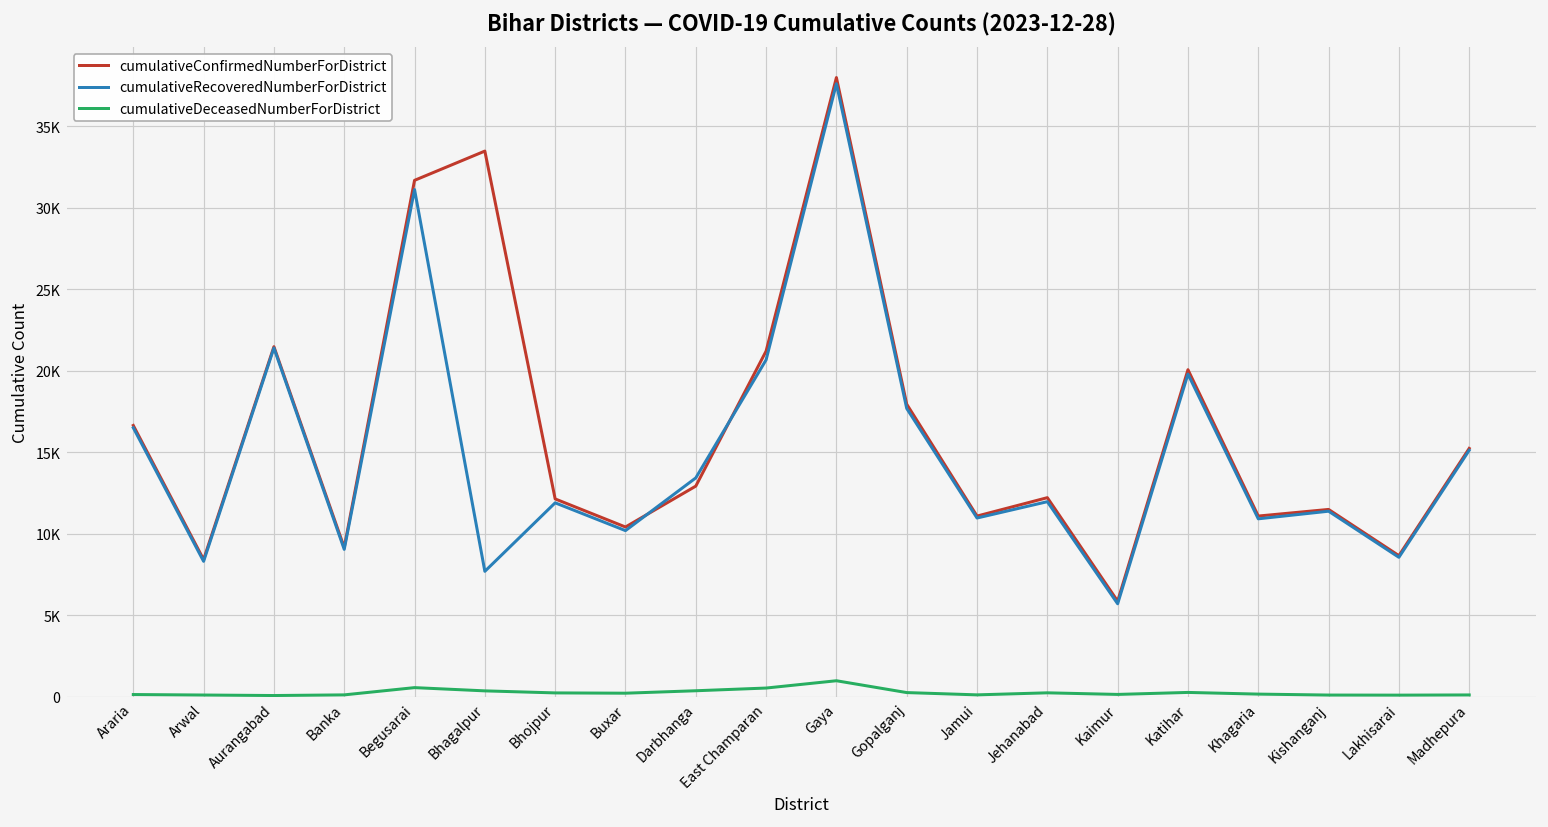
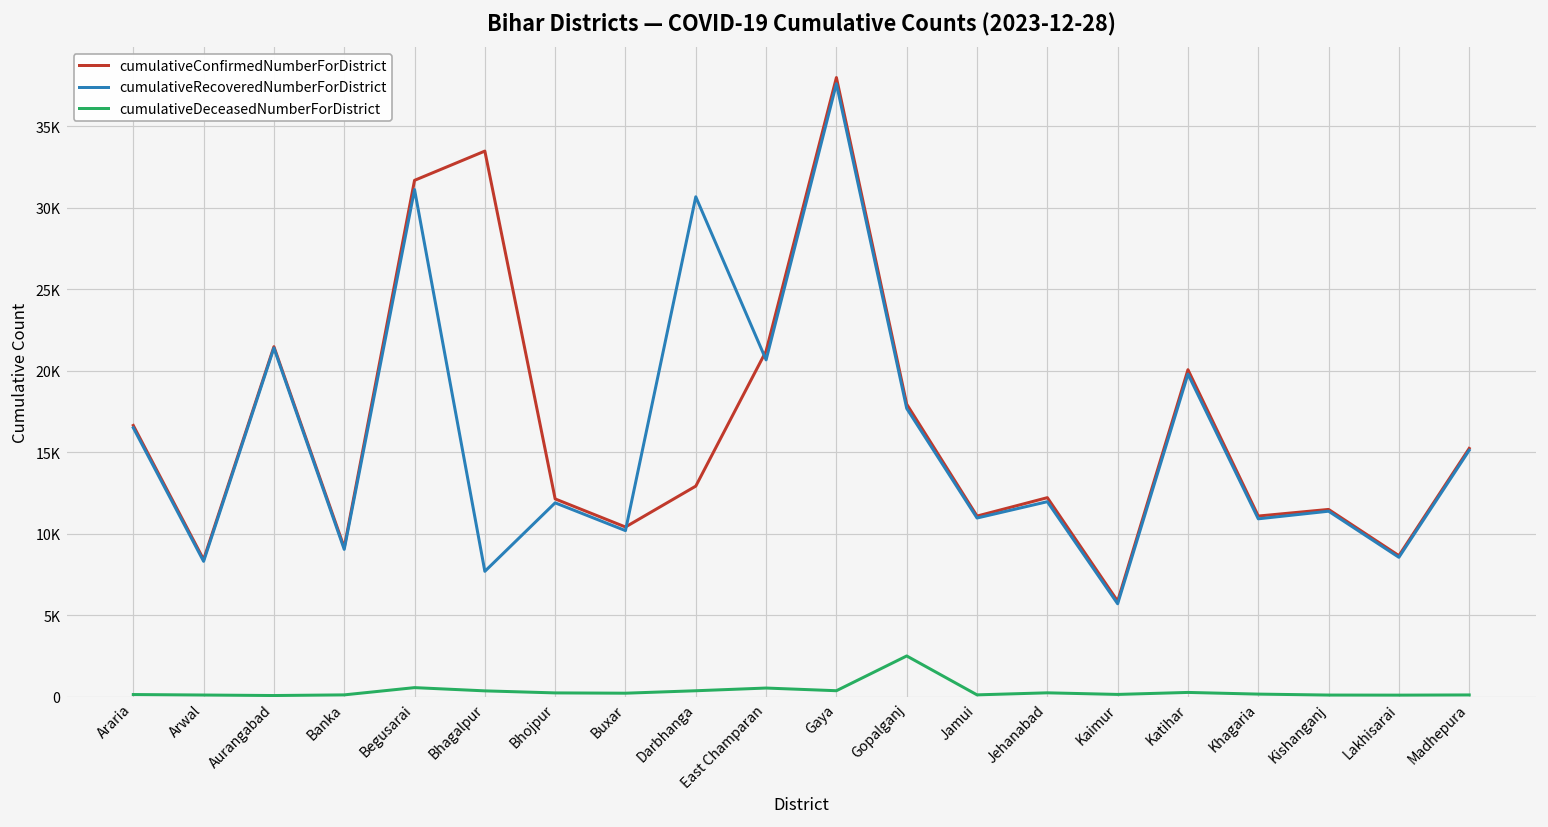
  {
    "cumulativeConfirmedNumberForDistrict": {
      "Begusarai": 31700,
      "Bhagalpur": 33500,
      "Bhojpur": 12100,
      "Buxar": 10400,
      "Darbhanga": 12900,
      "East Champaran": 21200,
      "Gaya": 38000,
      "Gopalganj": 18000,
      "Jehanabad": 12200,
      "Katihar": 20100
    },
    "cumulativeRecoveredNumberForDistrict": {
      "Begusarai": 31100,
      "Bhagalpur": 7700,
      "Bhojpur": 11900,
      "Buxar": 10200,
-     "Darbhanga": 13400,
+     "Darbhanga": 30700,
      "East Champaran": 20700,
      "Gaya": 37600,
      "Gopalganj": 17700,
      "Jehanabad": 12000,
      "Katihar": 19800
    },
    "cumulativeDeceasedNumberForDistrict": {
      "Araria": 100,
      "Arwal": 100,
      "Aurangabad": 100,
      "Banka": 100,
      "Begusarai": 600,
      "Bhagalpur": 400,
      "Bhojpur": 200,
      "Buxar": 200,
      "Darbhanga": 400,
      "East Champaran": 500,
-     "Gaya": 1000,
-     "Gopalganj": 300,
+     "Gaya": 400,
+     "Gopalganj": 2500,
      "Jamui": 100,
      "Jehanabad": 200,
      "Kaimur": 100,
      "Katihar": 300,
      "Khagaria": 200,
      "Kishanganj": 100,
      "Lakhisarai": 100,
      "Madhepura": 100
    }
  }
